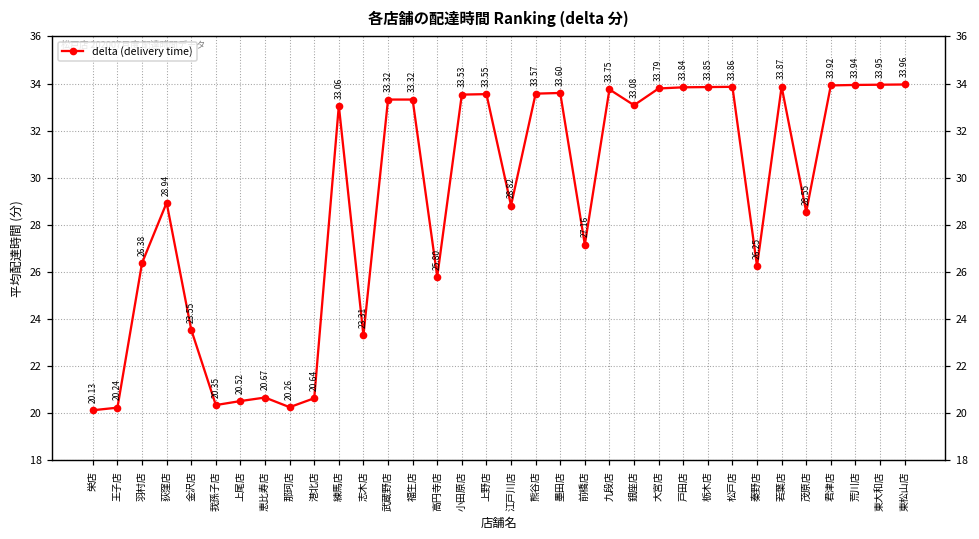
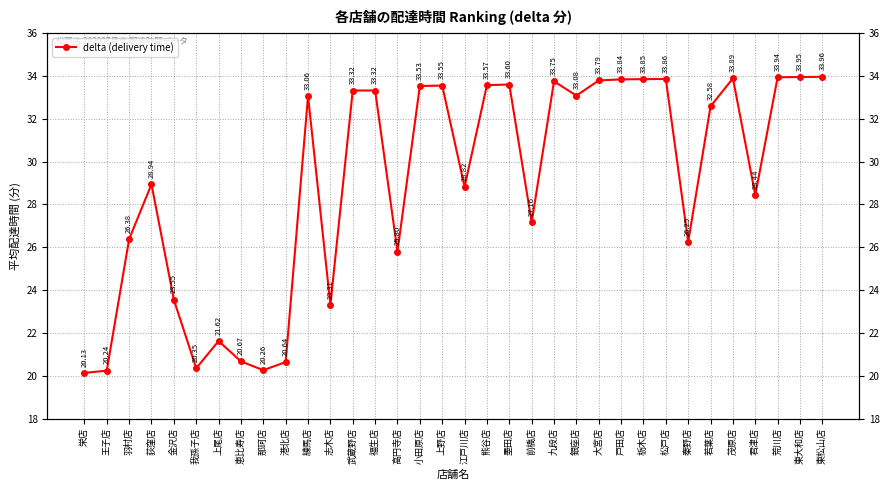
  {
    "栄店": 20.13,
    "王子店": 20.24,
    "羽村店": 26.38,
    "荻窪店": 28.94,
    "金沢店": 23.55,
    "我孫子店": 20.35,
-   "上尾店": 20.52,
+   "上尾店": 21.62,
    "恵比寿店": 20.67,
    "那珂店": 20.26,
    "港北店": 20.64,
    "練馬店": 33.06,
    "志木店": 23.31,
    "武蔵野店": 33.32,
    "福生店": 33.32,
    "高円寺店": 25.80,
    "小田原店": 33.53,
    "上野店": 33.55,
    "江戸川店": 28.82,
    "熊谷店": 33.57,
    "墨田店": 33.60,
    "前橋店": 27.16,
    "九段店": 33.75,
    "銀座店": 33.08,
    "大宮店": 33.79,
    "戸田店": 33.84,
    "栃木店": 33.85,
    "松戸店": 33.86,
    "秦野店": 26.25,
-   "若葉店": 33.87,
-   "茂原店": 28.55,
-   "君津店": 33.92,
+   "若葉店": 32.58,
+   "茂原店": 33.89,
+   "君津店": 28.44,
    "荒川店": 33.94,
    "東大和店": 33.95,
    "東松山店": 33.96
  }
